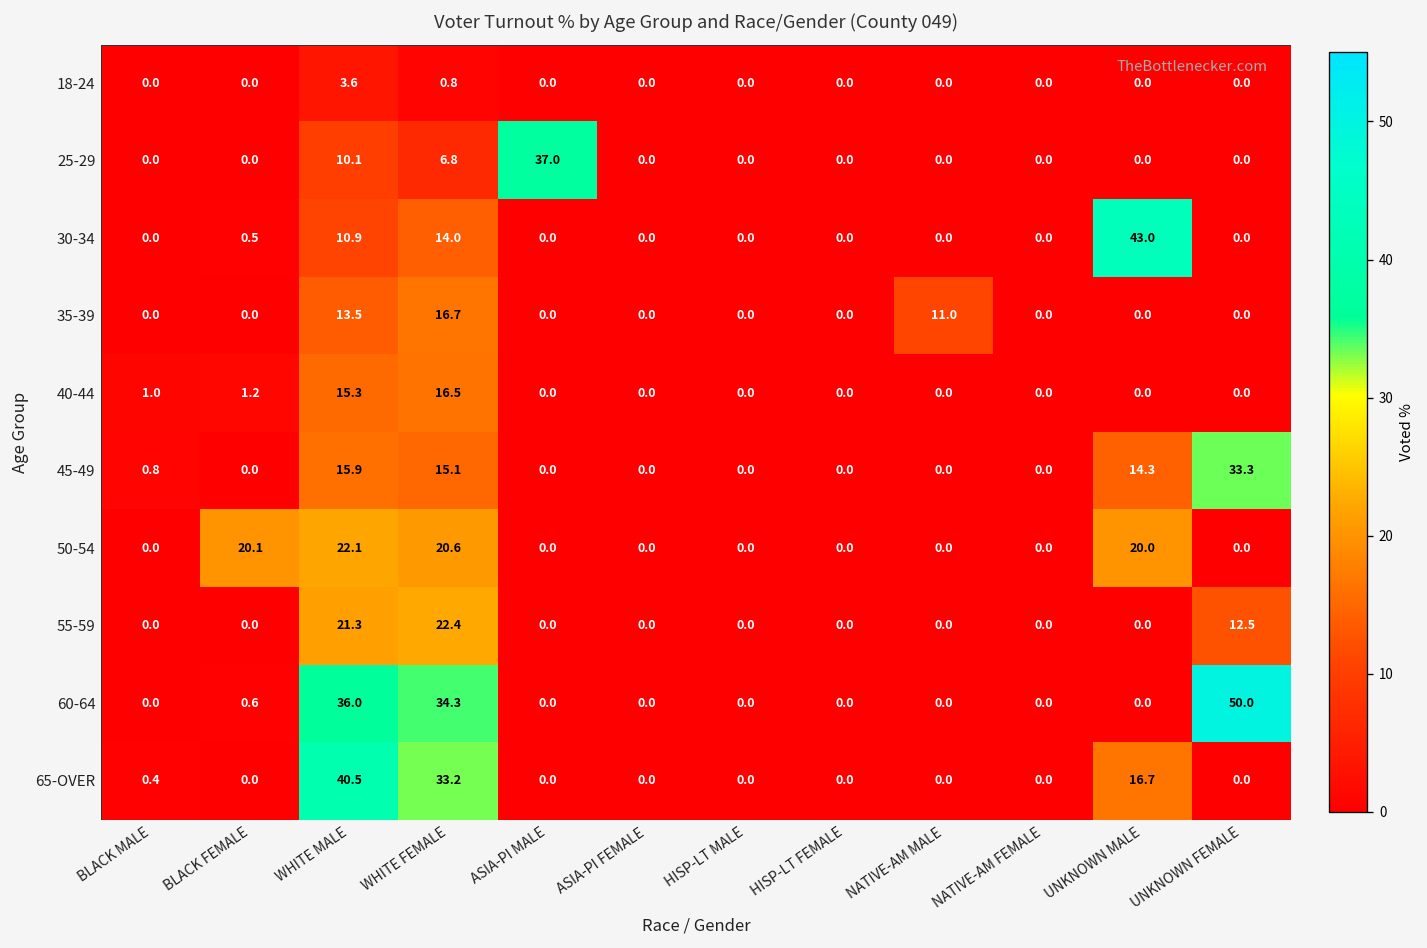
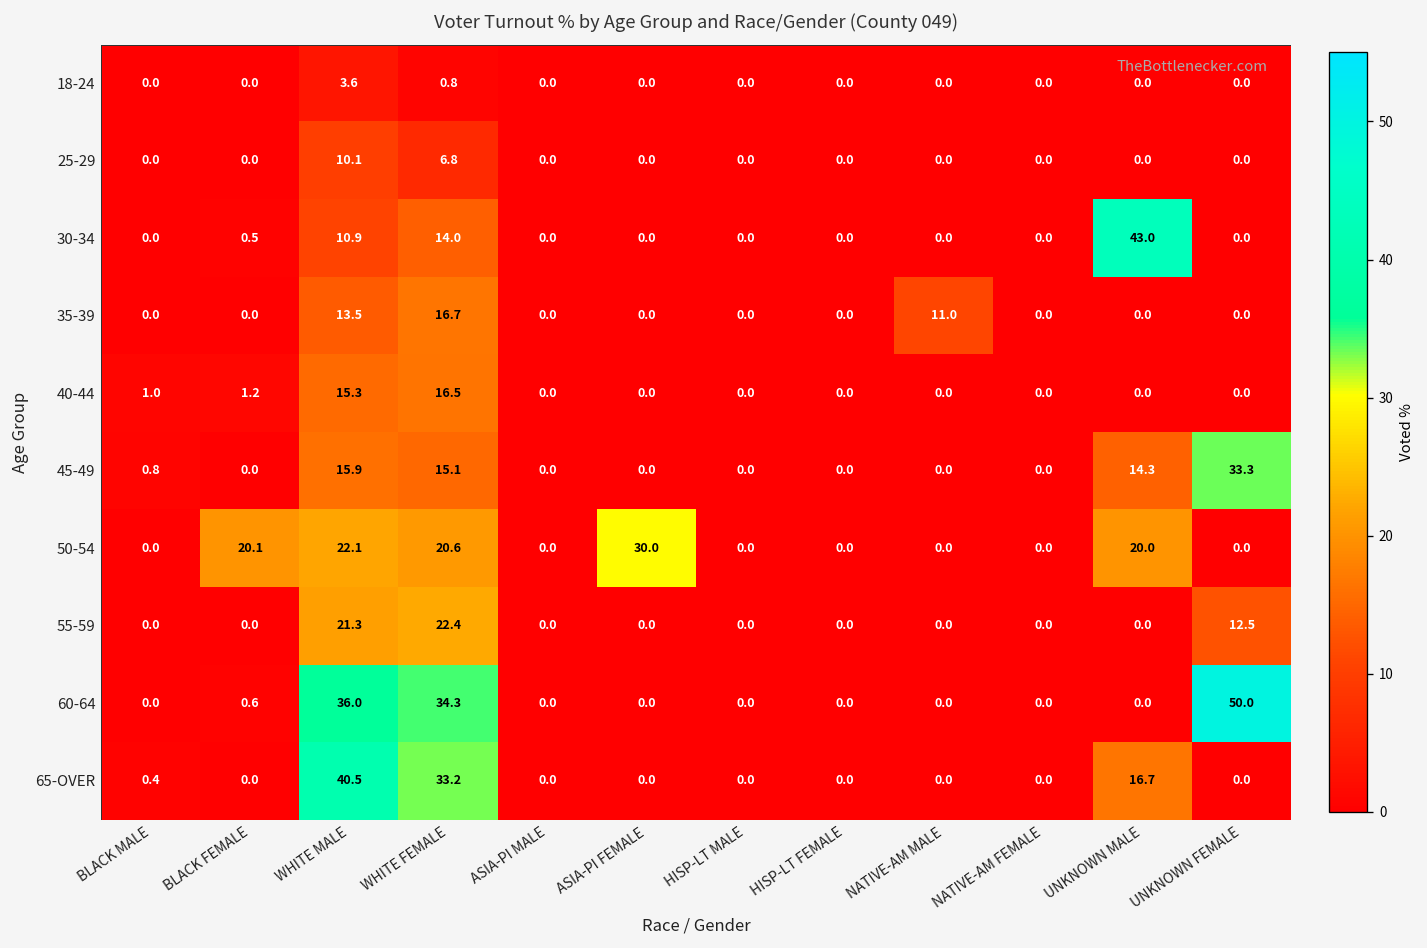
  {
    "18-24": {
      "BLACK MALE": 0.0,
      "BLACK FEMALE": 0.0,
      "WHITE MALE": 3.6,
      "WHITE FEMALE": 0.8,
      "ASIA-PI MALE": 0.0,
      "ASIA-PI FEMALE": 0.0,
      "HISP-LT MALE": 0.0,
      "HISP-LT FEMALE": 0.0,
      "NATIVE-AM MALE": 0.0,
      "NATIVE-AM FEMALE": 0.0,
      "UNKNOWN FEMALE": 0.0
    },
    "25-29": {
      "BLACK MALE": 0.0,
      "BLACK FEMALE": 0.0,
      "WHITE MALE": 10.1,
      "WHITE FEMALE": 6.8,
-     "ASIA-PI MALE": 37.0,
+     "ASIA-PI MALE": 0.0,
      "ASIA-PI FEMALE": 0.0,
      "HISP-LT MALE": 0.0,
      "HISP-LT FEMALE": 0.0,
      "NATIVE-AM MALE": 0.0,
      "NATIVE-AM FEMALE": 0.0,
      "UNKNOWN MALE": 0.0,
      "UNKNOWN FEMALE": 0.0
    },
    "30-34": {
      "BLACK MALE": 0.0,
      "BLACK FEMALE": 0.5,
      "WHITE MALE": 10.9,
      "WHITE FEMALE": 14.0,
      "ASIA-PI MALE": 0.0,
      "ASIA-PI FEMALE": 0.0,
      "HISP-LT MALE": 0.0,
      "HISP-LT FEMALE": 0.0,
      "NATIVE-AM MALE": 0.0,
      "NATIVE-AM FEMALE": 0.0,
      "UNKNOWN MALE": 43.0,
      "UNKNOWN FEMALE": 0.0
    },
    "35-39": {
      "BLACK MALE": 0.0,
      "BLACK FEMALE": 0.0,
      "WHITE MALE": 13.5,
      "WHITE FEMALE": 16.7,
      "ASIA-PI MALE": 0.0,
      "ASIA-PI FEMALE": 0.0,
      "HISP-LT MALE": 0.0,
      "HISP-LT FEMALE": 0.0,
      "NATIVE-AM MALE": 11.0,
      "NATIVE-AM FEMALE": 0.0,
      "UNKNOWN MALE": 0.0,
      "UNKNOWN FEMALE": 0.0
    },
    "40-44": {
      "BLACK MALE": 1.0,
      "BLACK FEMALE": 1.2,
      "WHITE MALE": 15.3,
      "WHITE FEMALE": 16.5,
      "ASIA-PI MALE": 0.0,
      "ASIA-PI FEMALE": 0.0,
      "HISP-LT MALE": 0.0,
      "HISP-LT FEMALE": 0.0,
      "NATIVE-AM MALE": 0.0,
      "NATIVE-AM FEMALE": 0.0,
      "UNKNOWN MALE": 0.0,
      "UNKNOWN FEMALE": 0.0
    },
    "45-49": {
      "BLACK MALE": 0.8,
      "BLACK FEMALE": 0.0,
      "WHITE MALE": 15.9,
      "WHITE FEMALE": 15.1,
      "ASIA-PI MALE": 0.0,
      "ASIA-PI FEMALE": 0.0,
      "HISP-LT MALE": 0.0,
      "HISP-LT FEMALE": 0.0,
      "NATIVE-AM MALE": 0.0,
      "NATIVE-AM FEMALE": 0.0,
      "UNKNOWN MALE": 14.3,
      "UNKNOWN FEMALE": 33.3
    },
    "50-54": {
      "BLACK MALE": 0.0,
      "BLACK FEMALE": 20.1,
      "WHITE MALE": 22.1,
      "WHITE FEMALE": 20.6,
      "ASIA-PI MALE": 0.0,
-     "ASIA-PI FEMALE": 0.0,
+     "ASIA-PI FEMALE": 30.0,
      "HISP-LT MALE": 0.0,
      "HISP-LT FEMALE": 0.0,
      "NATIVE-AM MALE": 0.0,
      "NATIVE-AM FEMALE": 0.0,
      "UNKNOWN MALE": 20.0,
      "UNKNOWN FEMALE": 0.0
    },
    "55-59": {
      "BLACK MALE": 0.0,
      "BLACK FEMALE": 0.0,
      "WHITE MALE": 21.3,
      "WHITE FEMALE": 22.4,
      "ASIA-PI MALE": 0.0,
      "ASIA-PI FEMALE": 0.0,
      "HISP-LT MALE": 0.0,
      "HISP-LT FEMALE": 0.0,
      "NATIVE-AM MALE": 0.0,
      "NATIVE-AM FEMALE": 0.0,
      "UNKNOWN MALE": 0.0,
      "UNKNOWN FEMALE": 12.5
    },
    "60-64": {
      "BLACK MALE": 0.0,
      "BLACK FEMALE": 0.6,
      "WHITE MALE": 36.0,
      "WHITE FEMALE": 34.3,
      "ASIA-PI MALE": 0.0,
      "ASIA-PI FEMALE": 0.0,
      "HISP-LT MALE": 0.0,
      "HISP-LT FEMALE": 0.0,
      "NATIVE-AM MALE": 0.0,
      "NATIVE-AM FEMALE": 0.0,
      "UNKNOWN MALE": 0.0,
      "UNKNOWN FEMALE": 50.0
    },
    "65-OVER": {
      "BLACK MALE": 0.4,
      "BLACK FEMALE": 0.0,
      "WHITE MALE": 40.5,
      "WHITE FEMALE": 33.2,
      "ASIA-PI MALE": 0.0,
      "ASIA-PI FEMALE": 0.0,
      "HISP-LT MALE": 0.0,
      "HISP-LT FEMALE": 0.0,
      "NATIVE-AM MALE": 0.0,
      "NATIVE-AM FEMALE": 0.0,
      "UNKNOWN MALE": 16.7,
      "UNKNOWN FEMALE": 0.0
    }
  }
